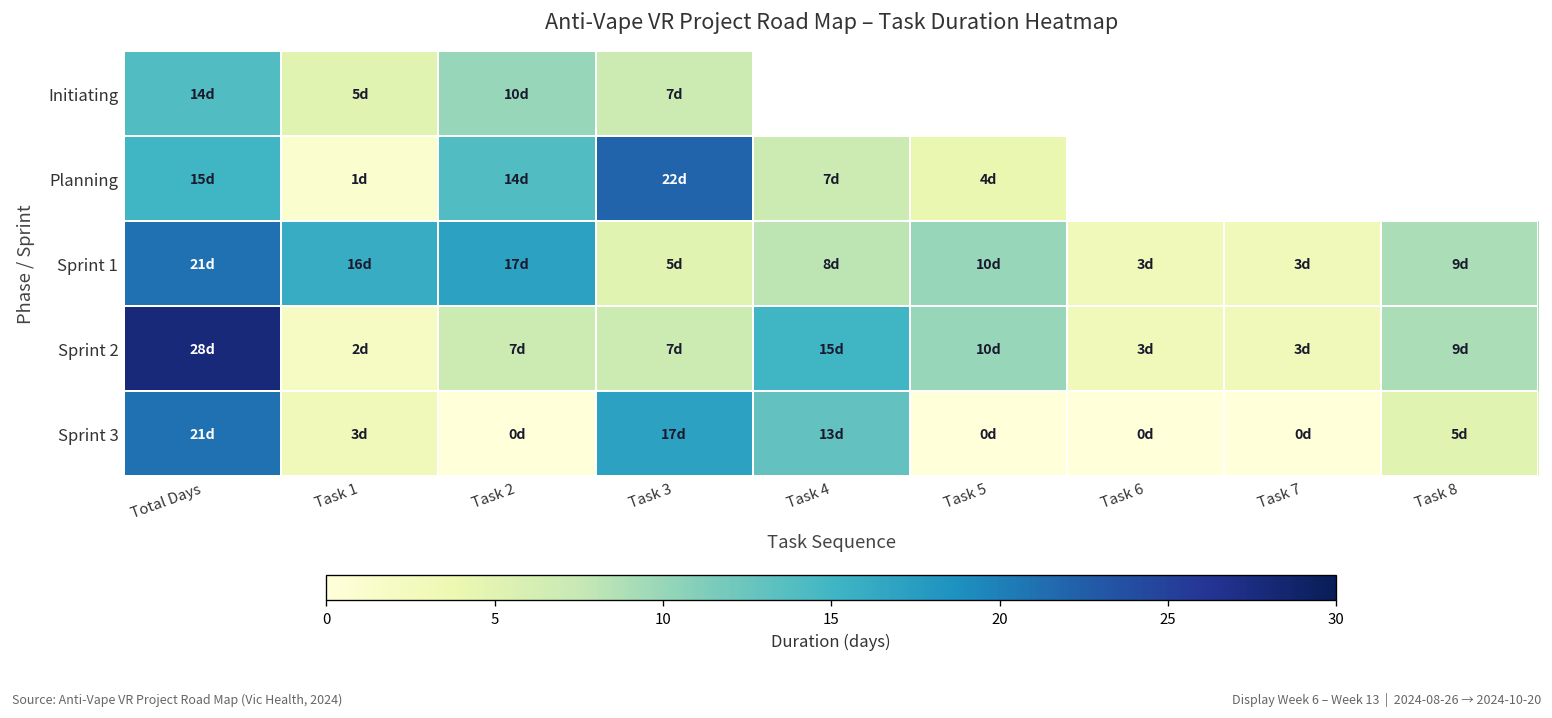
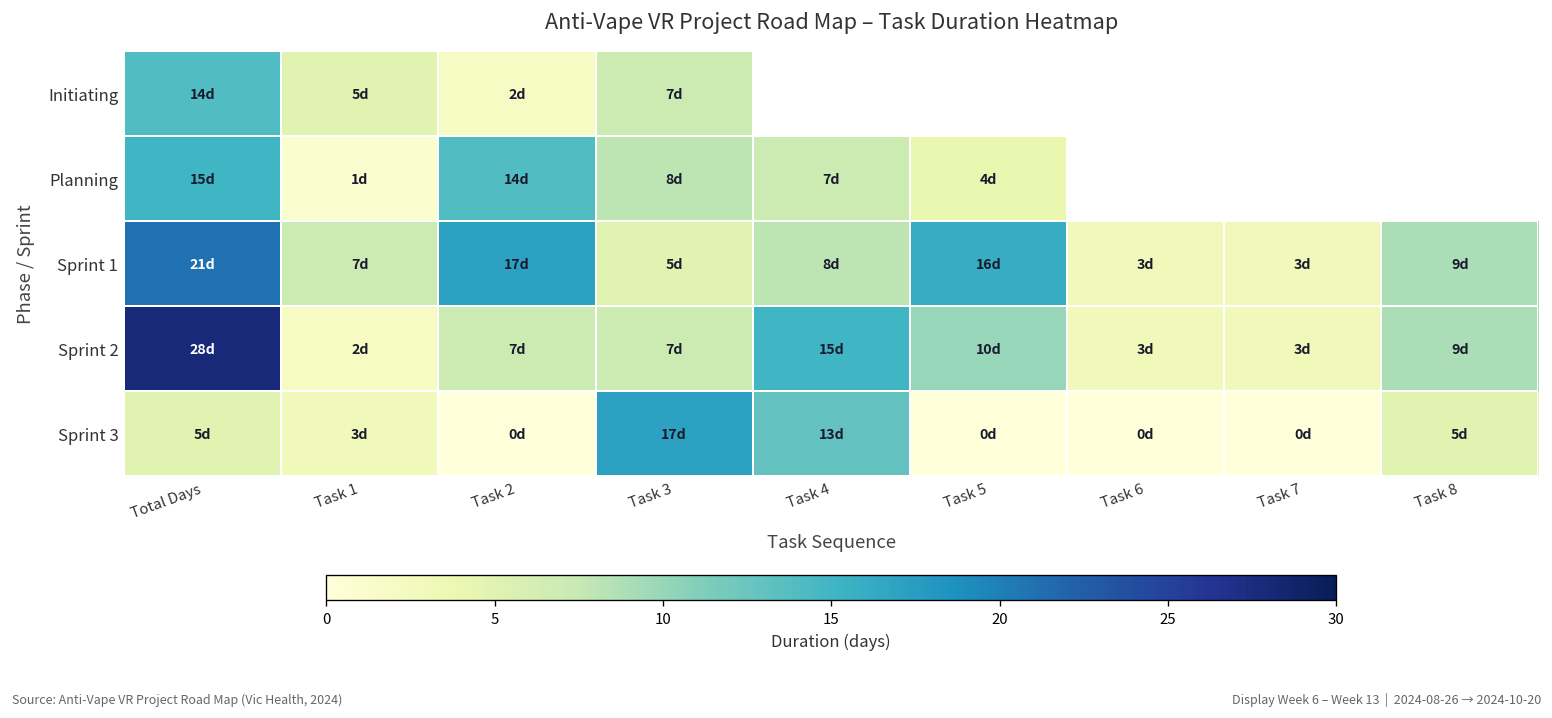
  {
    "Initiating": {
      "Total Days": "14d",
      "Task 1": "5d",
-     "Task 2": "10d",
+     "Task 2": "2d",
      "Task 3": "7d"
    },
    "Planning": {
      "Total Days": "15d",
      "Task 1": "1d",
      "Task 2": "14d",
-     "Task 3": "22d",
+     "Task 3": "8d",
      "Task 4": "7d",
      "Task 5": "4d"
    },
    "Sprint 1": {
      "Total Days": "21d",
-     "Task 1": "16d",
+     "Task 1": "7d",
      "Task 2": "17d",
      "Task 3": "5d",
      "Task 4": "8d",
-     "Task 5": "10d",
+     "Task 5": "16d",
      "Task 6": "3d",
      "Task 7": "3d",
      "Task 8": "9d"
    },
    "Sprint 2": {
      "Total Days": "28d",
      "Task 1": "2d",
      "Task 2": "7d",
      "Task 3": "7d",
      "Task 4": "15d",
      "Task 5": "10d",
      "Task 6": "3d",
      "Task 7": "3d",
      "Task 8": "9d"
    },
    "Sprint 3": {
-     "Total Days": "21d",
+     "Total Days": "5d",
      "Task 1": "3d",
      "Task 2": "0d",
      "Task 3": "17d",
      "Task 4": "13d",
      "Task 5": "0d",
      "Task 6": "0d",
      "Task 7": "0d",
      "Task 8": "5d"
    }
  }
